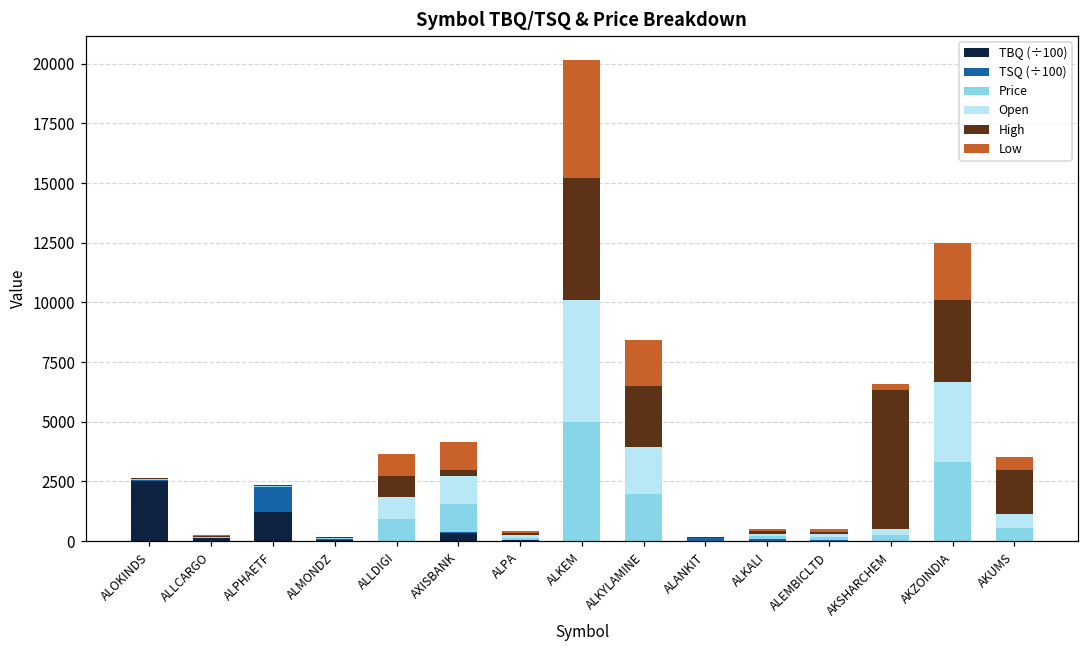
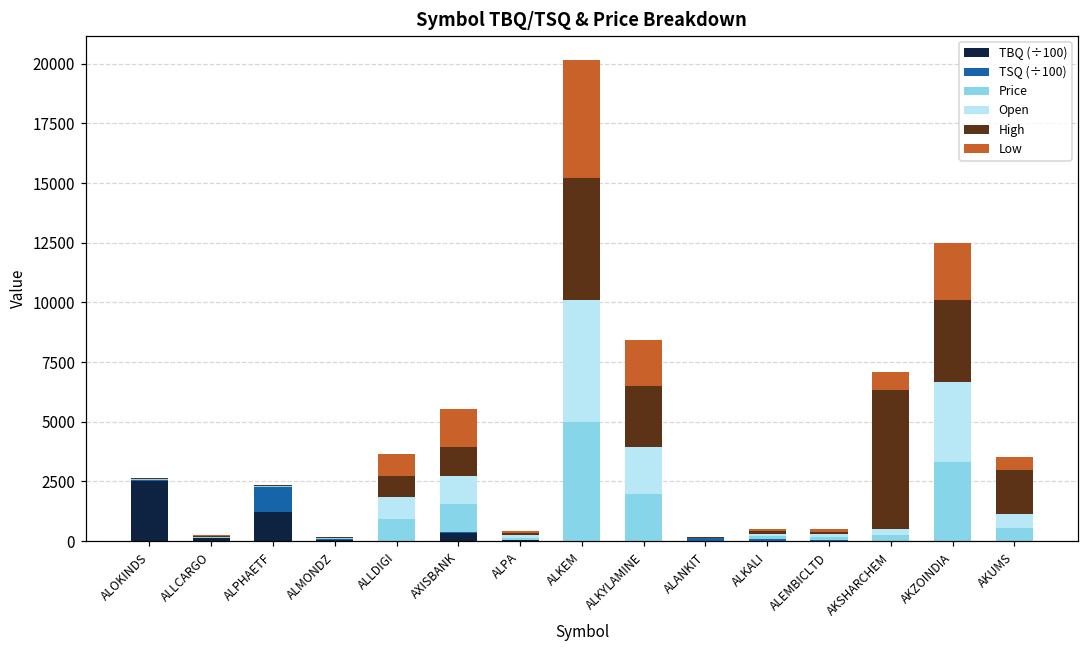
  {
    "TBQ (÷100)": {
      "ALOKINDS": 2500,
      "ALLCARGO": 100,
      "ALPHAETF": 1200,
      "AXISBANK": 300
    },
    "TSQ (÷100)": {
      "ALPHAETF": 1100
    },
    "High": {
      "ALLDIGI": 900,
-     "AXISBANK": 200,
+     "AXISBANK": 1200,
      "ALKEM": 5100,
      "ALKYLAMINE": 2600,
      "AKSHARCHEM": 5800,
      "AKZOINDIA": 3400,
      "AKUMS": 1800
    },
    "Low": {
      "ALLDIGI": 900,
-     "AXISBANK": 1200,
+     "AXISBANK": 1600,
      "ALKEM": 5000,
      "ALKYLAMINE": 1900,
-     "AKSHARCHEM": 200,
+     "AKSHARCHEM": 700,
      "AKZOINDIA": 2400,
      "AKUMS": 600
    }
  }
